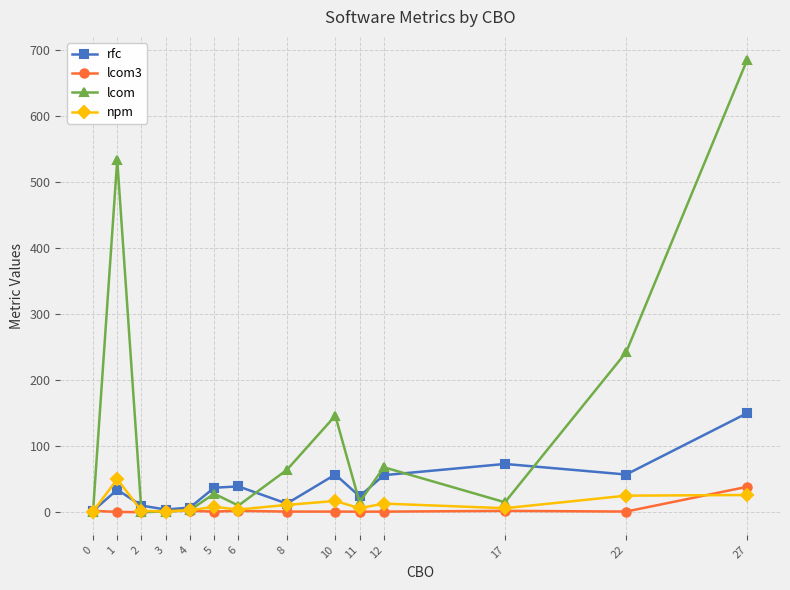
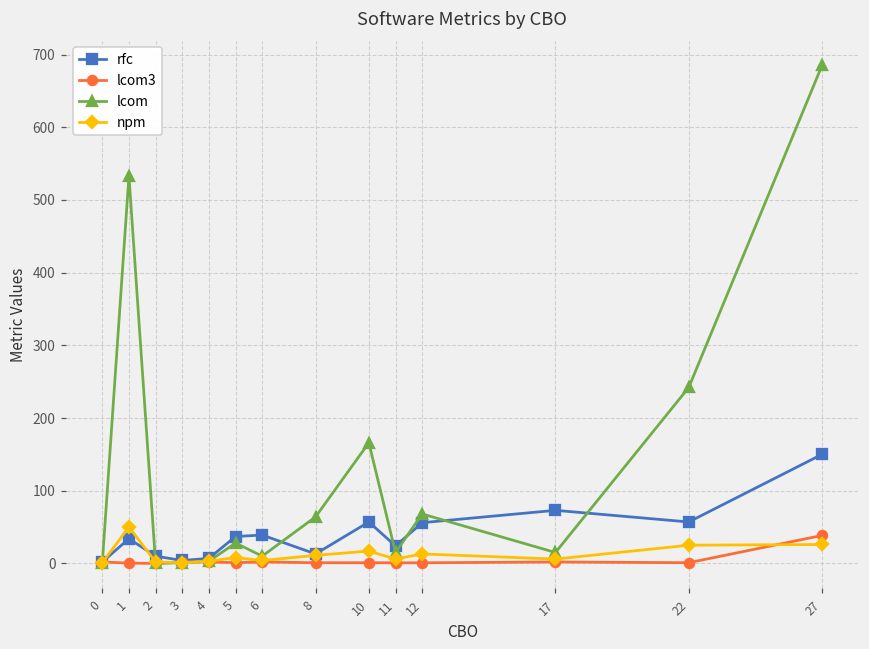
  {
    "rfc": {
      "1": 30,
      "2": 10,
      "4": 10,
      "5": 40,
      "6": 40,
      "10": 60,
      "11": 20,
      "12": 60,
      "17": 70,
      "22": 60,
      "27": 150
    },
    "lcom3": {
      "1": 0,
      "5": 0,
      "8": 0,
      "10": 0,
      "11": 0,
      "12": 0,
      "17": 0,
      "22": 0,
      "27": 40
    },
    "lcom": {
      "1": 530,
      "5": 30,
      "6": 10,
      "8": 60,
-     "10": 150,
+     "10": 170,
      "11": 20,
      "12": 70,
      "17": 20,
      "22": 240,
      "27": 690
    },
    "npm": {
      "1": 50,
      "5": 10,
      "10": 20,
      "11": 10,
      "12": 10,
      "17": 10,
      "22": 30,
      "27": 30
    }
  }
